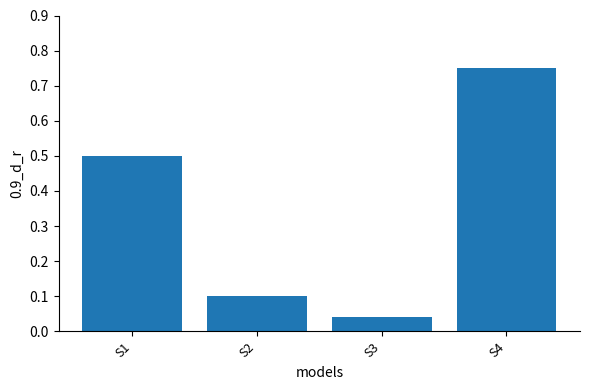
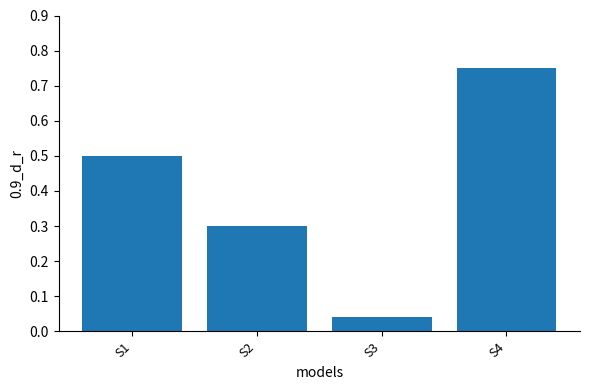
  {
    "S1": 0.5,
-   "S2": 0.1,
+   "S2": 0.3,
    "S3": 0.04,
    "S4": 0.75
  }
